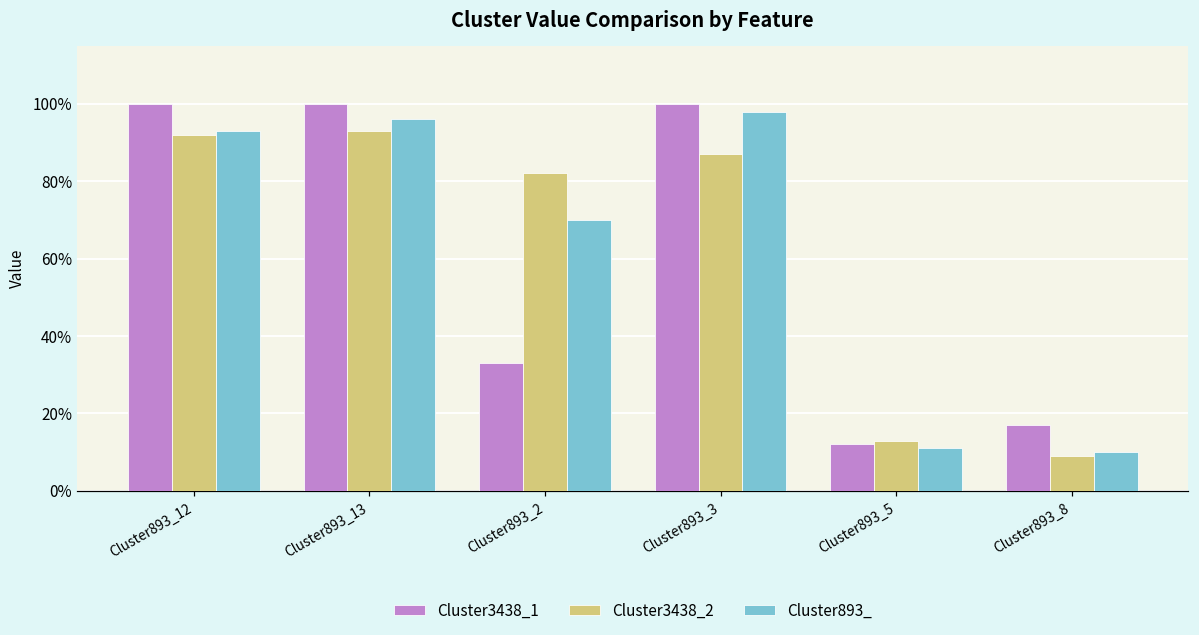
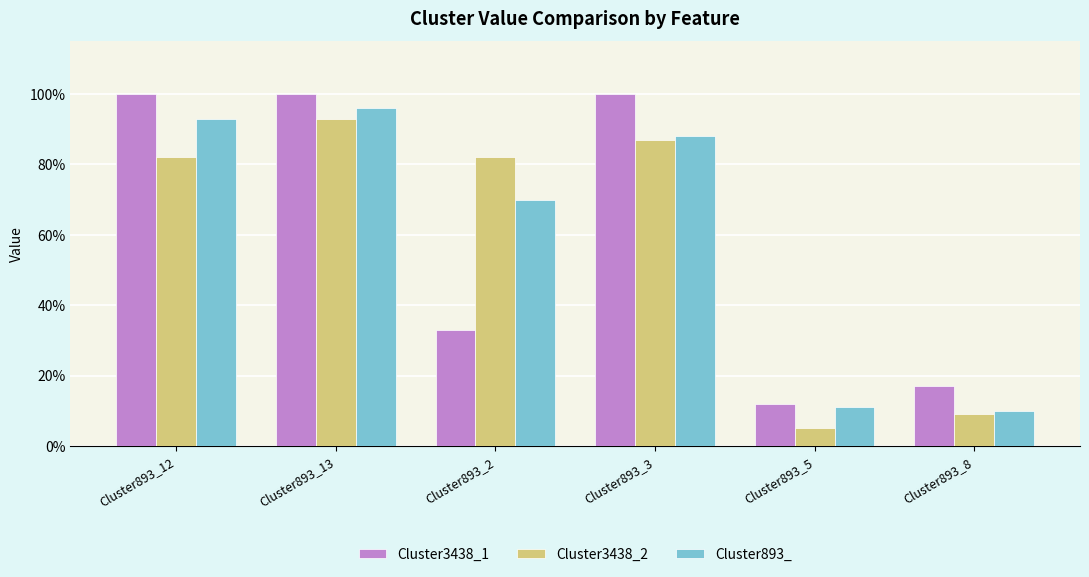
  {
    "Cluster3438_1": {
      "Cluster893_12": "100%",
      "Cluster893_13": "100%",
      "Cluster893_2": "33%",
      "Cluster893_3": "100%",
      "Cluster893_5": "12%",
      "Cluster893_8": "17%"
    },
    "Cluster3438_2": {
-     "Cluster893_12": "92%",
+     "Cluster893_12": "82%",
      "Cluster893_13": "93%",
      "Cluster893_2": "82%",
      "Cluster893_3": "87%",
-     "Cluster893_5": "13%",
+     "Cluster893_5": "5%",
      "Cluster893_8": "9%"
    },
    "Cluster893_": {
      "Cluster893_12": "93%",
      "Cluster893_13": "96%",
      "Cluster893_2": "70%",
-     "Cluster893_3": "98%",
+     "Cluster893_3": "88%",
      "Cluster893_5": "11%",
      "Cluster893_8": "10%"
    }
  }
